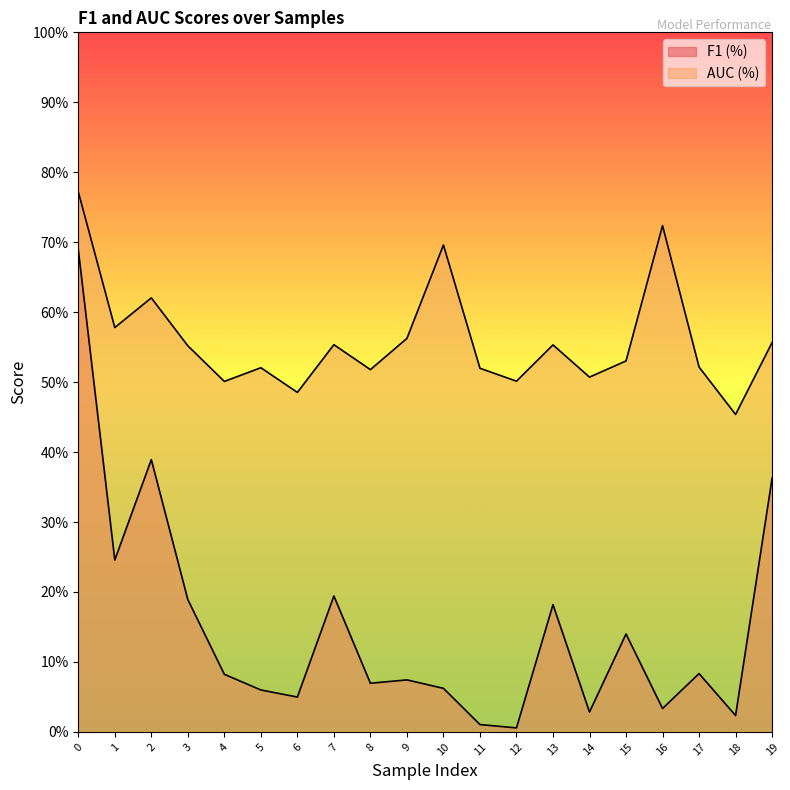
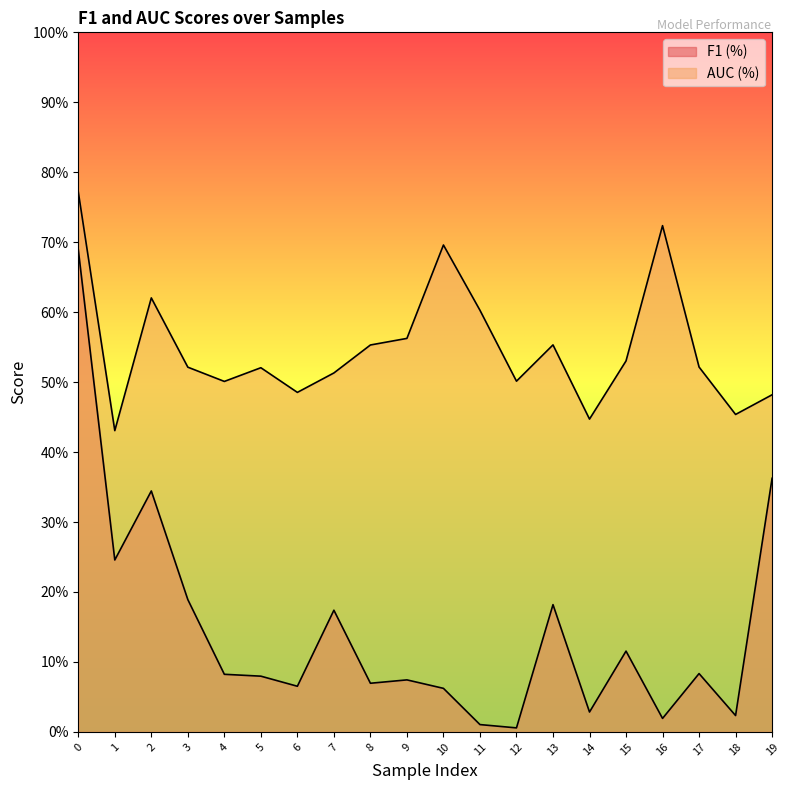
  {
    "F1 (%)": {
      "0": "69%",
      "1": "25%",
-     "2": "39%",
+     "2": "34%",
      "3": "19%",
      "4": "8%",
-     "5": "6%",
-     "6": "5%",
-     "7": "19%",
+     "5": "8%",
+     "6": "7%",
+     "7": "17%",
      "8": "7%",
      "9": "7%",
      "10": "6%",
      "11": "1%",
      "12": "1%",
      "13": "18%",
      "14": "3%",
-     "15": "14%",
-     "16": "3%",
+     "15": "12%",
+     "16": "2%",
      "17": "8%",
      "18": "2%",
      "19": "36%"
    },
    "AUC (%)": {
      "0": "77%",
-     "1": "58%",
+     "1": "43%",
      "2": "62%",
-     "3": "55%",
+     "3": "52%",
      "4": "50%",
      "5": "52%",
      "6": "49%",
-     "7": "55%",
-     "8": "52%",
+     "7": "51%",
+     "8": "55%",
      "9": "56%",
      "10": "70%",
-     "11": "52%",
+     "11": "60%",
      "12": "50%",
      "13": "55%",
-     "14": "51%",
+     "14": "45%",
      "15": "53%",
      "16": "72%",
      "17": "52%",
      "18": "45%",
-     "19": "56%"
+     "19": "48%"
    }
  }
